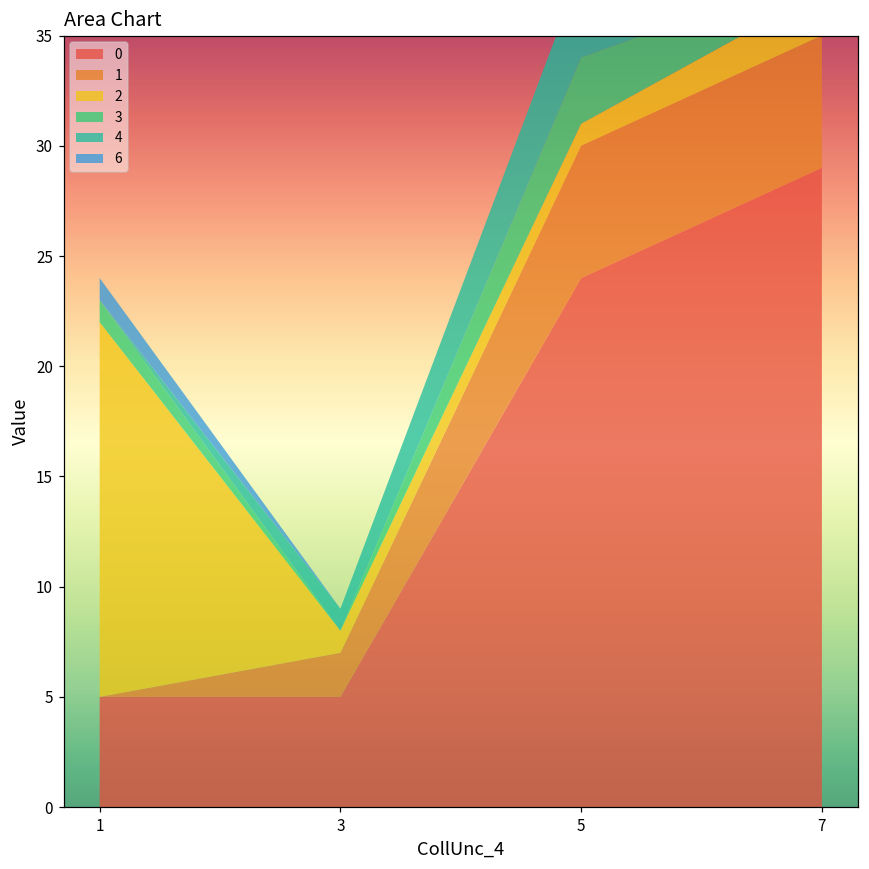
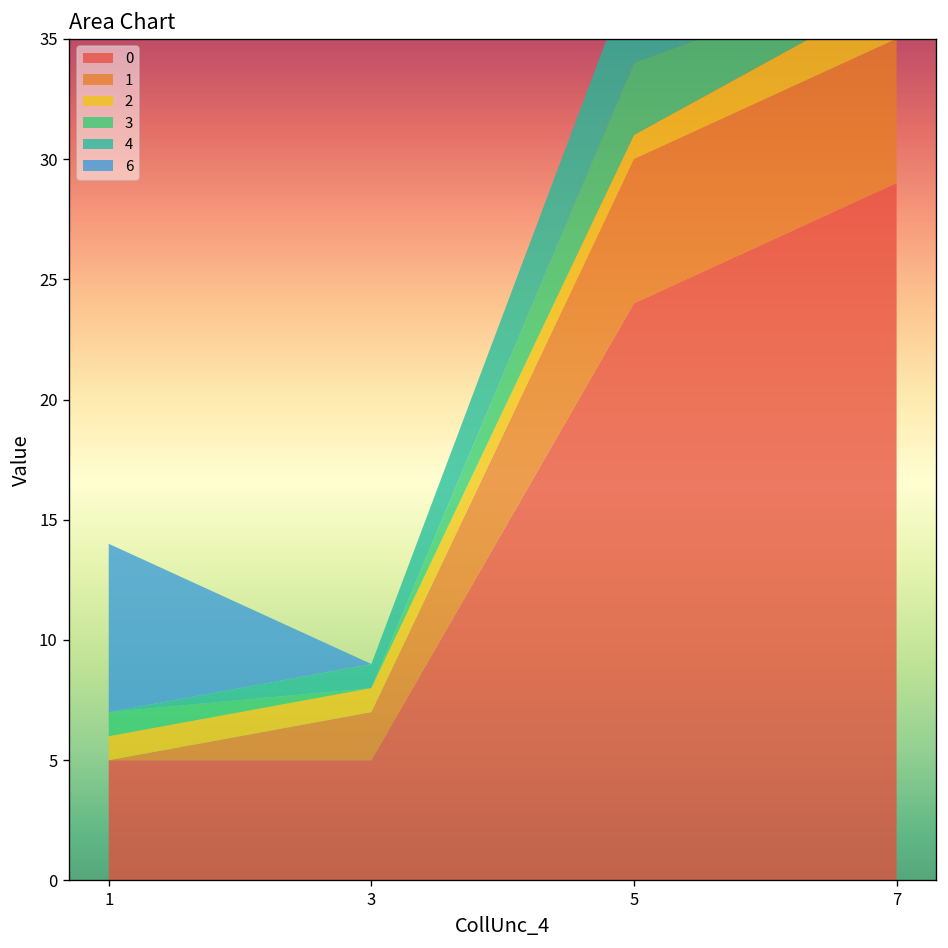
  {
    "2": {
-     "1": 17,
+     "1": 1,
      "5": 1
    },
    "6": {
-     "1": 1
+     "1": 7
    }
  }
